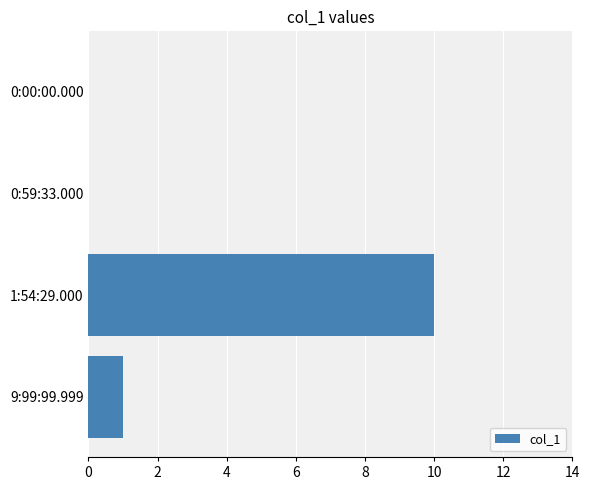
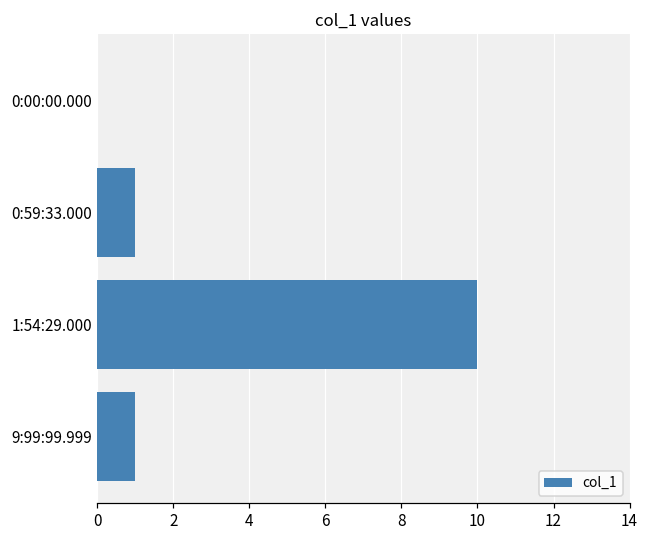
  {
    "0:00:00.000": 0,
-   "0:59:33.000": 0,
+   "0:59:33.000": 1,
    "1:54:29.000": 10,
    "9:99:99.999": 1
  }
